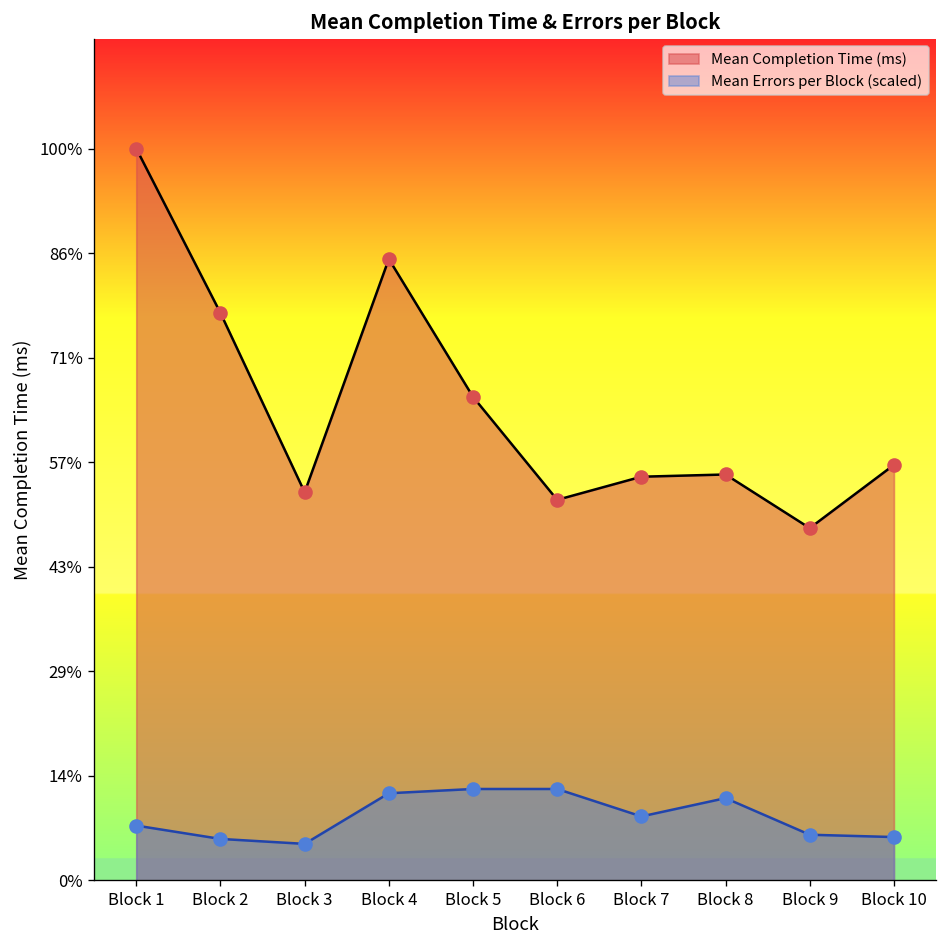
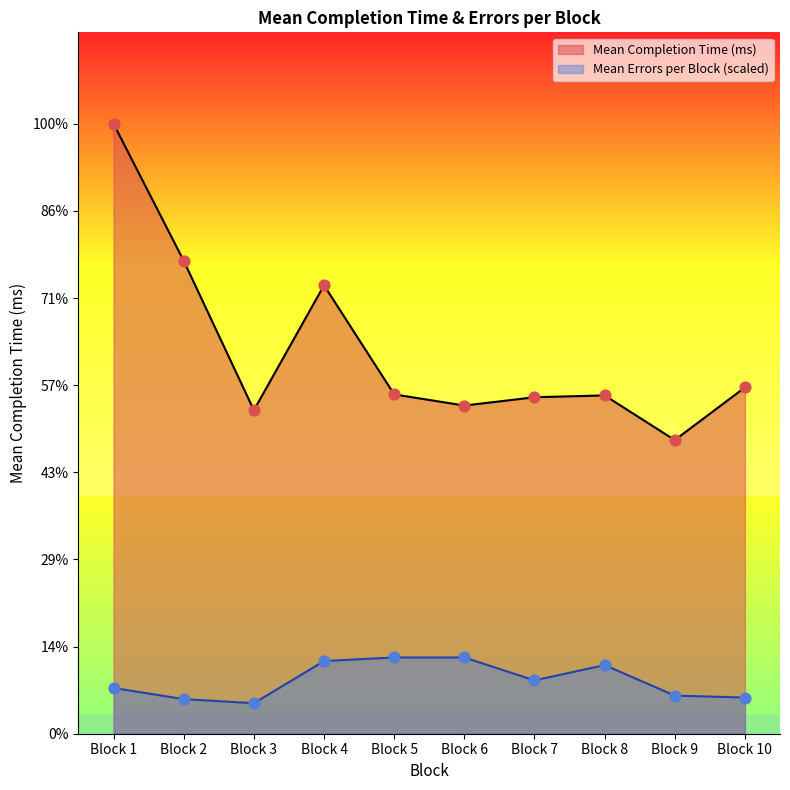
  {
    "Mean Completion Time (ms)": {
      "Block 1": "100%",
      "Block 2": "78%",
      "Block 3": "53%",
-     "Block 4": "85%",
-     "Block 5": "66%",
-     "Block 6": "52%",
+     "Block 4": "74%",
+     "Block 5": "56%",
+     "Block 6": "54%",
      "Block 7": "55%",
      "Block 8": "55%",
      "Block 9": "48%",
      "Block 10": "57%"
    },
    "Mean Errors per Block (scaled)": {
      "Block 1": "8%",
      "Block 2": "6%",
      "Block 3": "5%",
      "Block 4": "12%",
      "Block 5": "13%",
      "Block 6": "13%",
      "Block 7": "9%",
      "Block 8": "11%",
      "Block 9": "6%",
      "Block 10": "6%"
    }
  }
